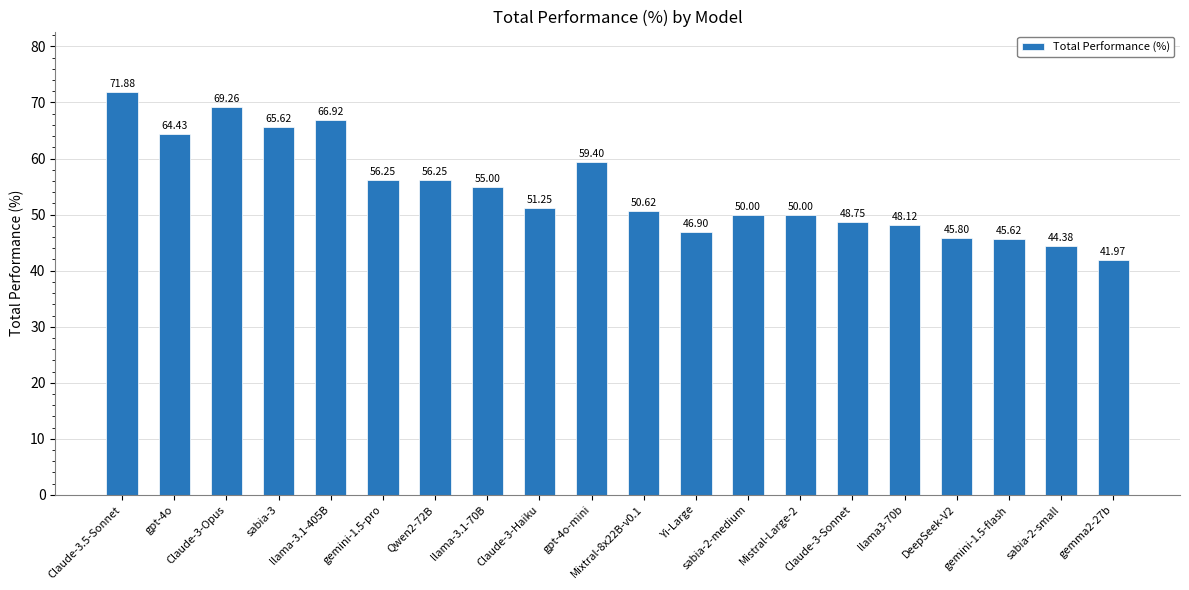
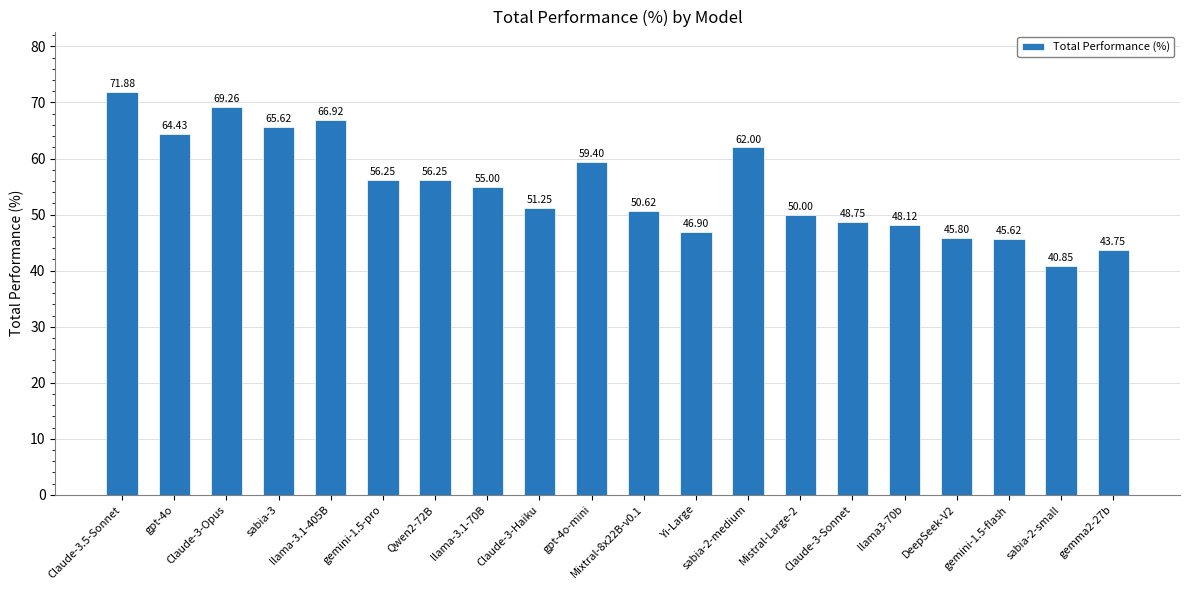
  {
    "Claude-3.5-Sonnet": 71.88,
    "gpt-4o": 64.43,
    "Claude-3-Opus": 69.26,
    "sabia-3": 65.62,
    "llama-3.1-405B": 66.92,
    "gemini-1.5-pro": 56.25,
    "Qwen2-72B": 56.25,
    "llama-3.1-70B": 55.00,
    "Claude-3-Haiku": 51.25,
    "gpt-4o-mini": 59.40,
    "Mixtral-8x22B-v0.1": 50.62,
    "Yi-Large": 46.90,
-   "sabia-2-medium": 50.00,
+   "sabia-2-medium": 62.00,
    "Mistral-Large-2": 50.00,
    "Claude-3-Sonnet": 48.75,
    "llama3-70b": 48.12,
    "DeepSeek-V2": 45.80,
    "gemini-1.5-flash": 45.62,
-   "sabia-2-small": 44.38,
-   "gemma2-27b": 41.97
+   "sabia-2-small": 40.85,
+   "gemma2-27b": 43.75
  }
